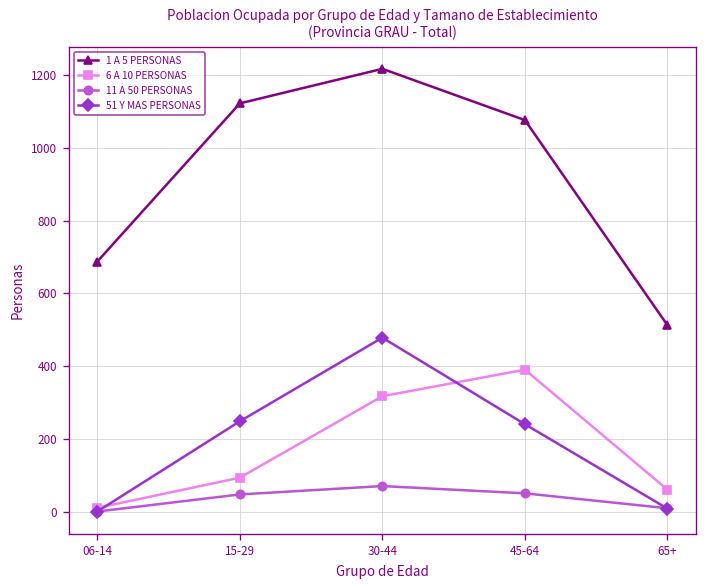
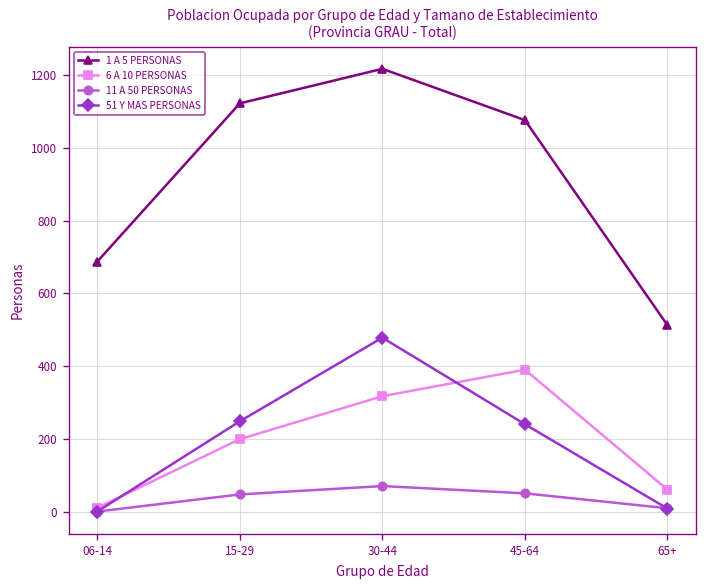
  {
    "1 A 5 PERSONAS": {
      "06-14": 690,
      "15-29": 1120,
      "30-44": 1220,
      "45-64": 1080,
      "65+": 510
    },
    "6 A 10 PERSONAS": {
      "06-14": 10,
-     "15-29": 90,
+     "15-29": 200,
      "30-44": 320,
      "45-64": 390,
      "65+": 60
    }
  }
